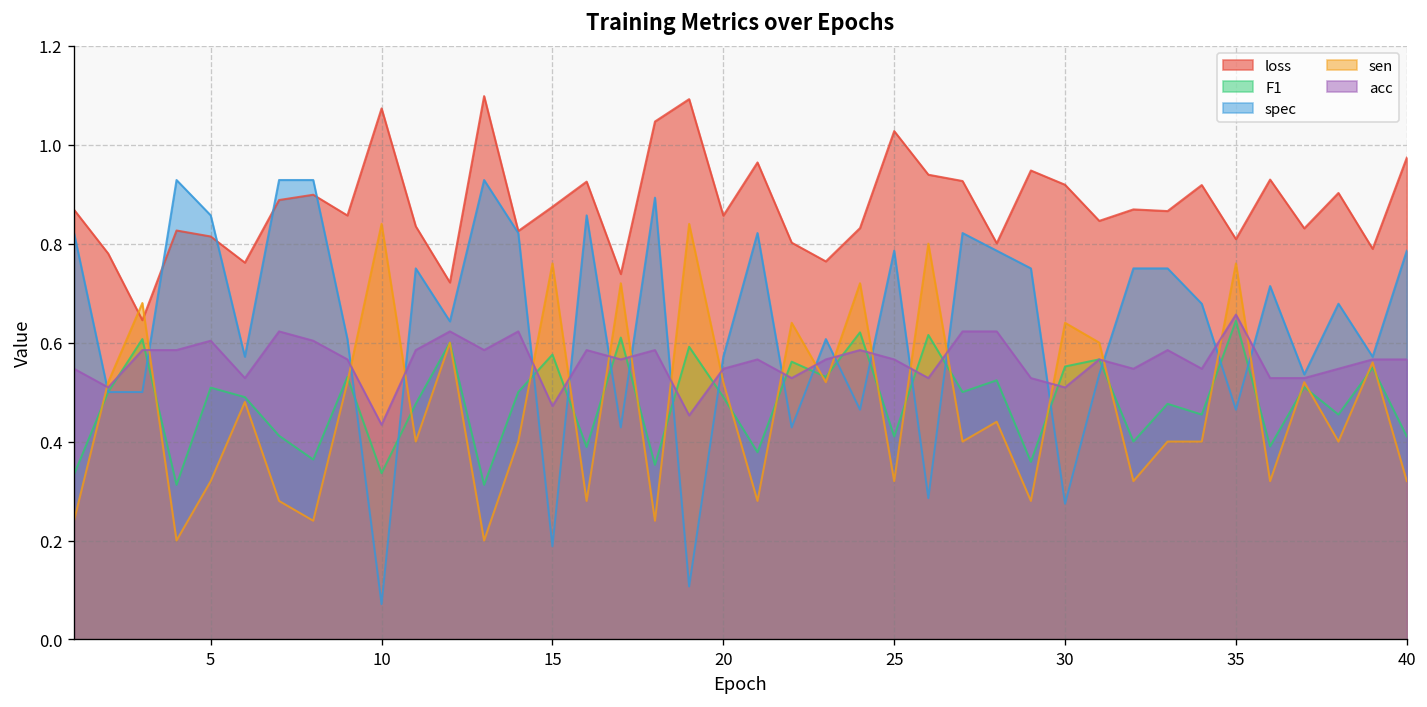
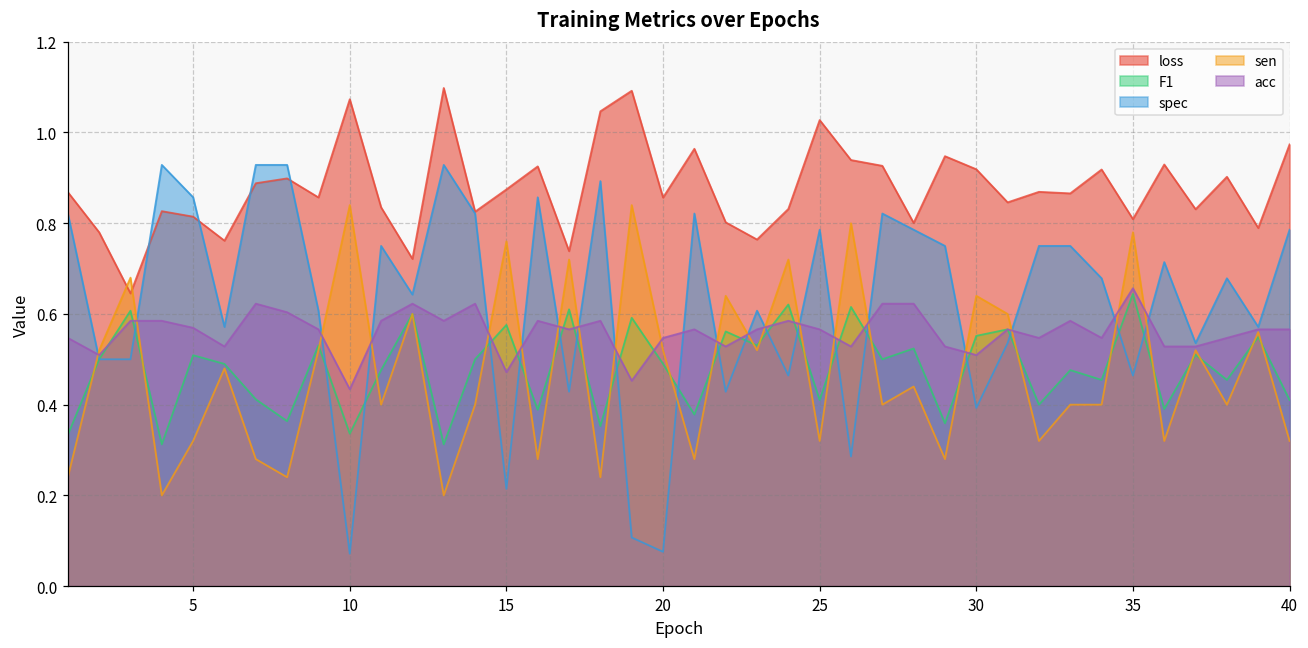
  {
    "loss": {
      "5": 0.81,
      "10": 1.07,
      "15": 0.87,
      "20": 0.86,
      "25": 1.03,
      "30": 0.92,
      "35": 0.81,
      "40": 0.97
    },
    "F1": {
      "5": 0.51,
      "10": 0.34,
      "15": 0.58,
      "20": 0.49,
      "25": 0.41,
      "30": 0.55,
      "35": 0.64,
      "40": 0.41
    },
    "spec": {
      "5": 0.86,
      "10": 0.07,
-     "15": 0.19,
-     "20": 0.57,
+     "15": 0.21,
+     "20": 0.08,
      "25": 0.79,
-     "30": 0.27,
+     "30": 0.39,
      "35": 0.46,
      "40": 0.79
    },
    "sen": {
      "5": 0.32,
      "10": 0.84,
      "15": 0.76,
      "20": 0.52,
      "25": 0.32,
      "30": 0.64,
-     "35": 0.76,
+     "35": 0.78,
      "40": 0.32
    },
    "acc": {
-     "5": 0.60,
+     "5": 0.57,
      "10": 0.43,
      "15": 0.47,
      "20": 0.55,
      "25": 0.57,
      "30": 0.51,
      "35": 0.66,
      "40": 0.57
    }
  }
